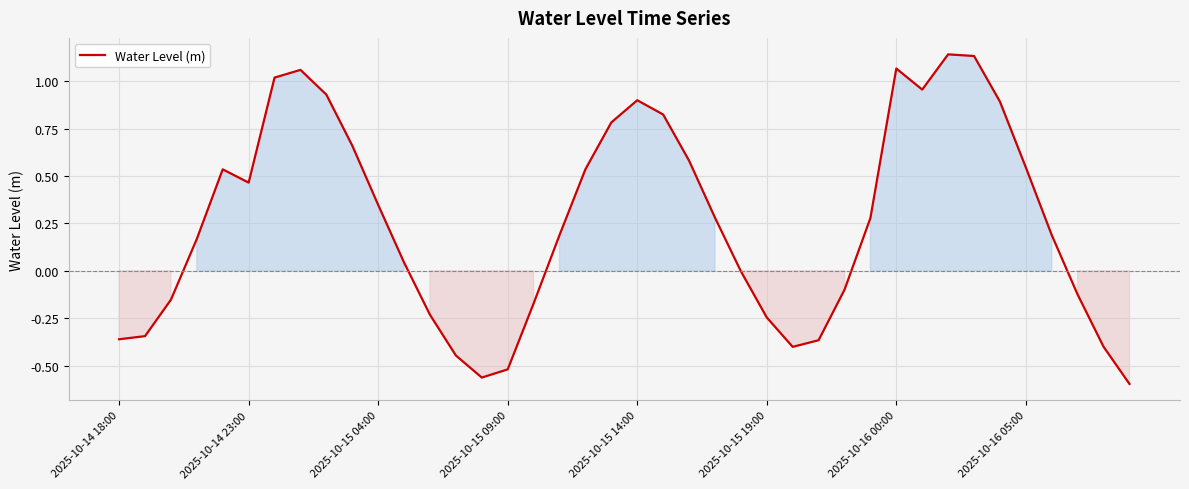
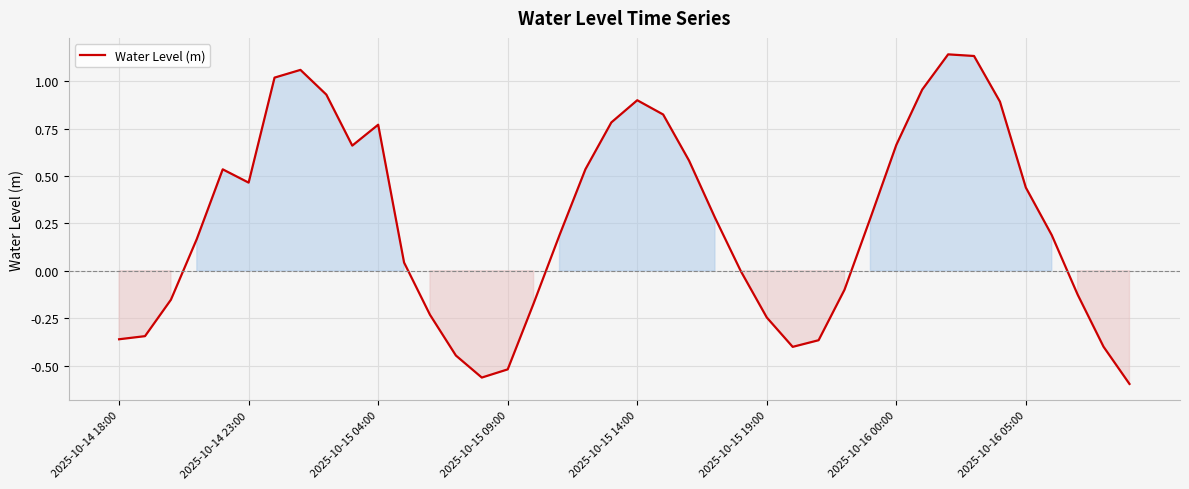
  {
    "2025-10-14 18:00": -0.36,
    "2025-10-14 23:00": 0.47,
-   "2025-10-15 04:00": 0.35,
+   "2025-10-15 04:00": 0.77,
    "2025-10-15 09:00": -0.52,
    "2025-10-15 14:00": 0.90,
    "2025-10-15 19:00": -0.25,
-   "2025-10-16 00:00": 1.07,
-   "2025-10-16 05:00": 0.55
+   "2025-10-16 00:00": 0.66,
+   "2025-10-16 05:00": 0.44
  }
